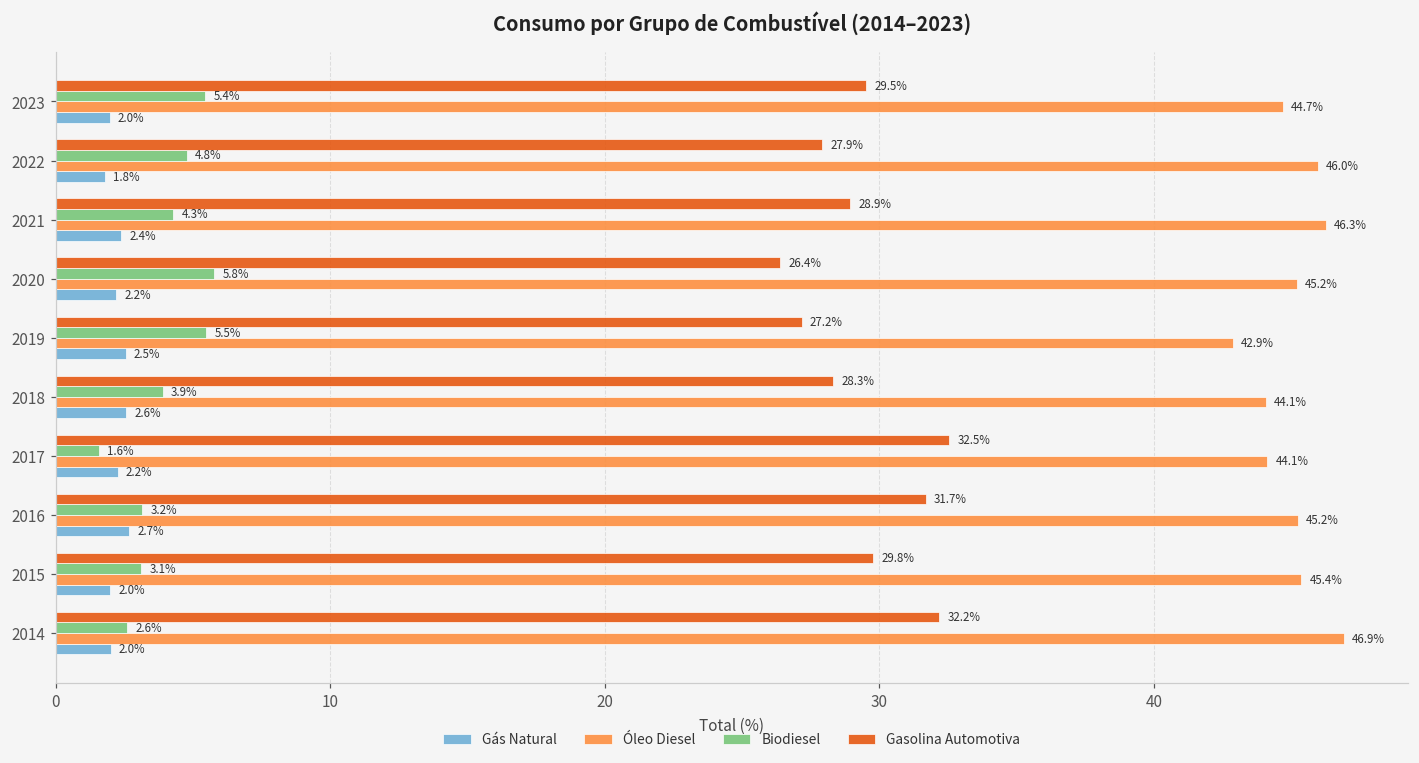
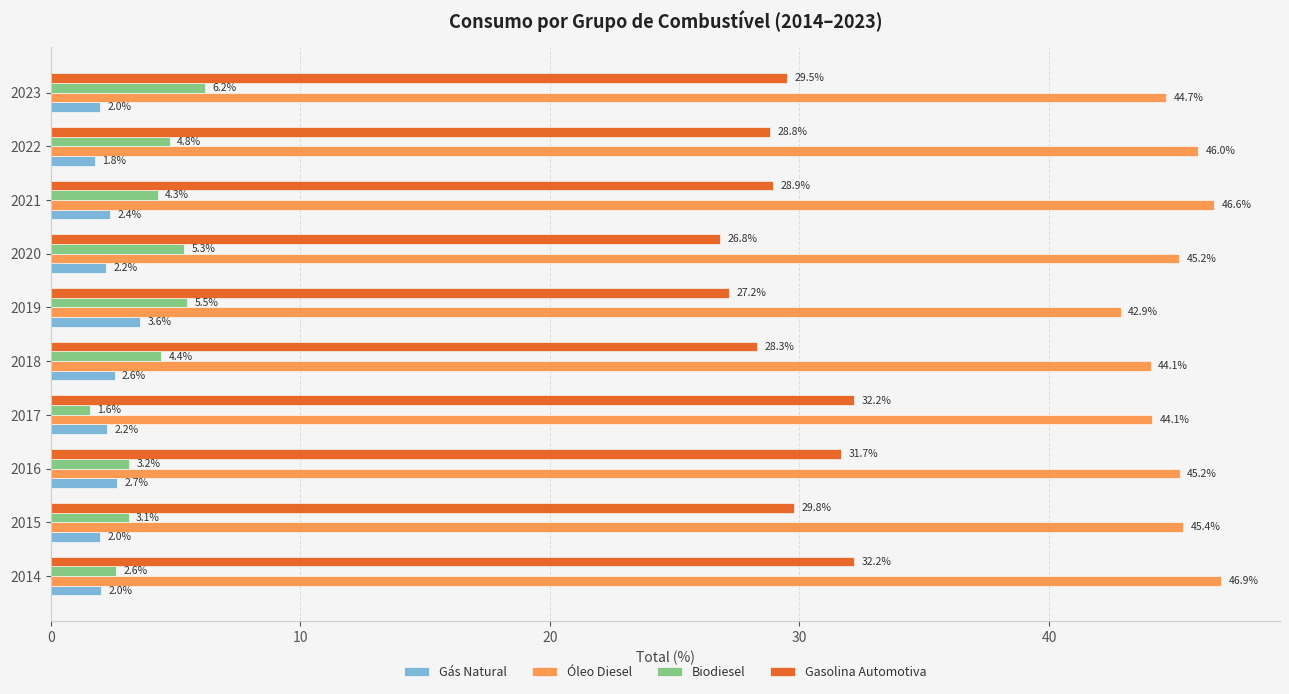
  {
    "Gás Natural": {
      "2023": "2.0%",
      "2022": "1.8%",
      "2021": "2.4%",
      "2020": "2.2%",
-     "2019": "2.5%",
+     "2019": "3.6%",
      "2018": "2.6%",
      "2017": "2.2%",
      "2016": "2.7%",
      "2015": "2.0%",
      "2014": "2.0%"
    },
    "Óleo Diesel": {
      "2023": "44.7%",
      "2022": "46.0%",
-     "2021": "46.3%",
+     "2021": "46.6%",
      "2020": "45.2%",
      "2019": "42.9%",
      "2018": "44.1%",
      "2017": "44.1%",
      "2016": "45.2%",
      "2015": "45.4%",
      "2014": "46.9%"
    },
    "Biodiesel": {
-     "2023": "5.4%",
+     "2023": "6.2%",
      "2022": "4.8%",
      "2021": "4.3%",
-     "2020": "5.8%",
+     "2020": "5.3%",
      "2019": "5.5%",
-     "2018": "3.9%",
+     "2018": "4.4%",
      "2017": "1.6%",
      "2016": "3.2%",
      "2015": "3.1%",
      "2014": "2.6%"
    },
    "Gasolina Automotiva": {
      "2023": "29.5%",
-     "2022": "27.9%",
+     "2022": "28.8%",
      "2021": "28.9%",
-     "2020": "26.4%",
+     "2020": "26.8%",
      "2019": "27.2%",
      "2018": "28.3%",
-     "2017": "32.5%",
+     "2017": "32.2%",
      "2016": "31.7%",
      "2015": "29.8%",
      "2014": "32.2%"
    }
  }
